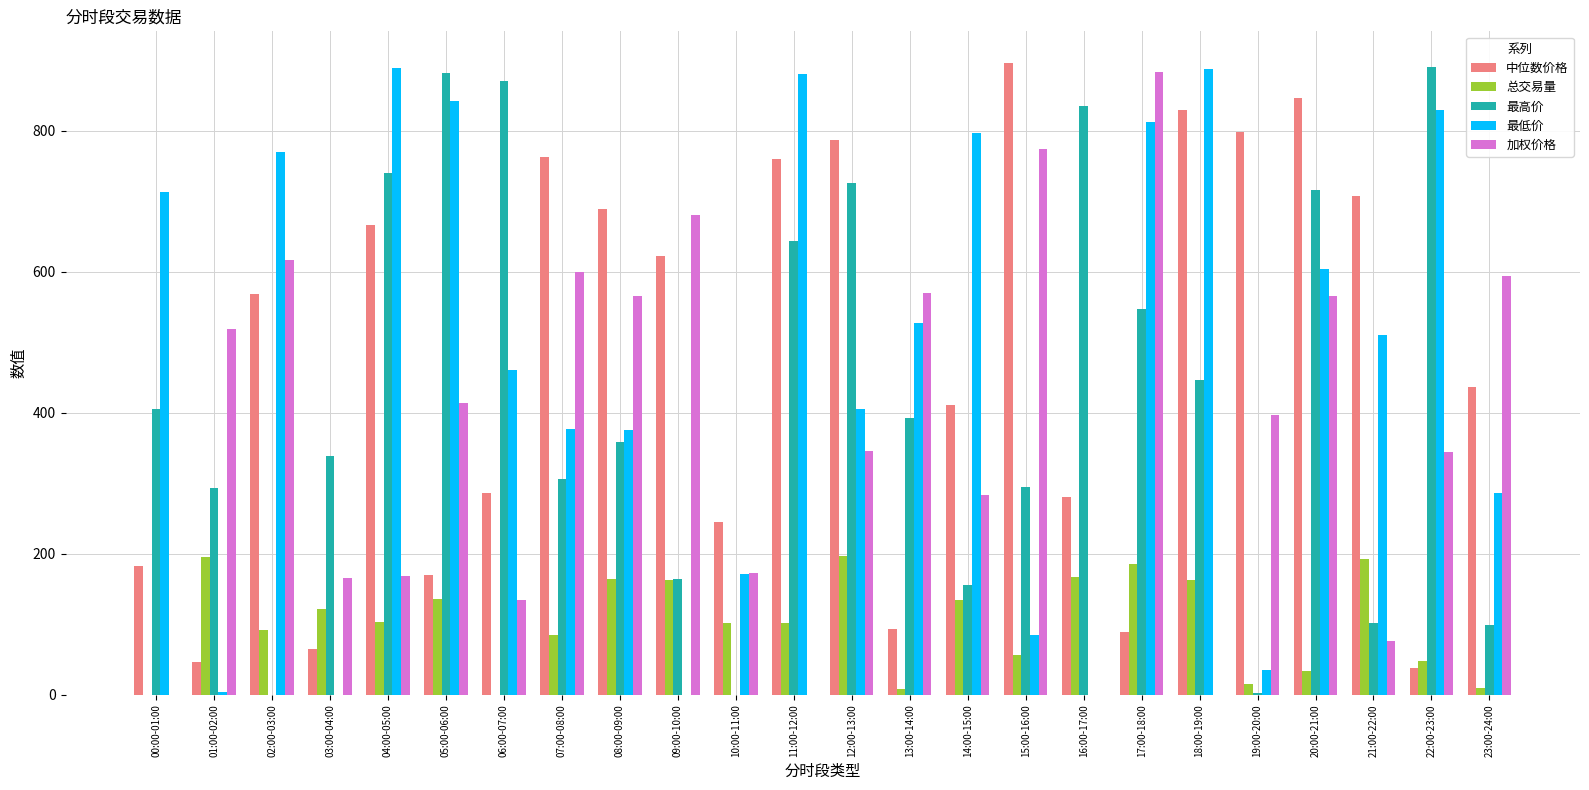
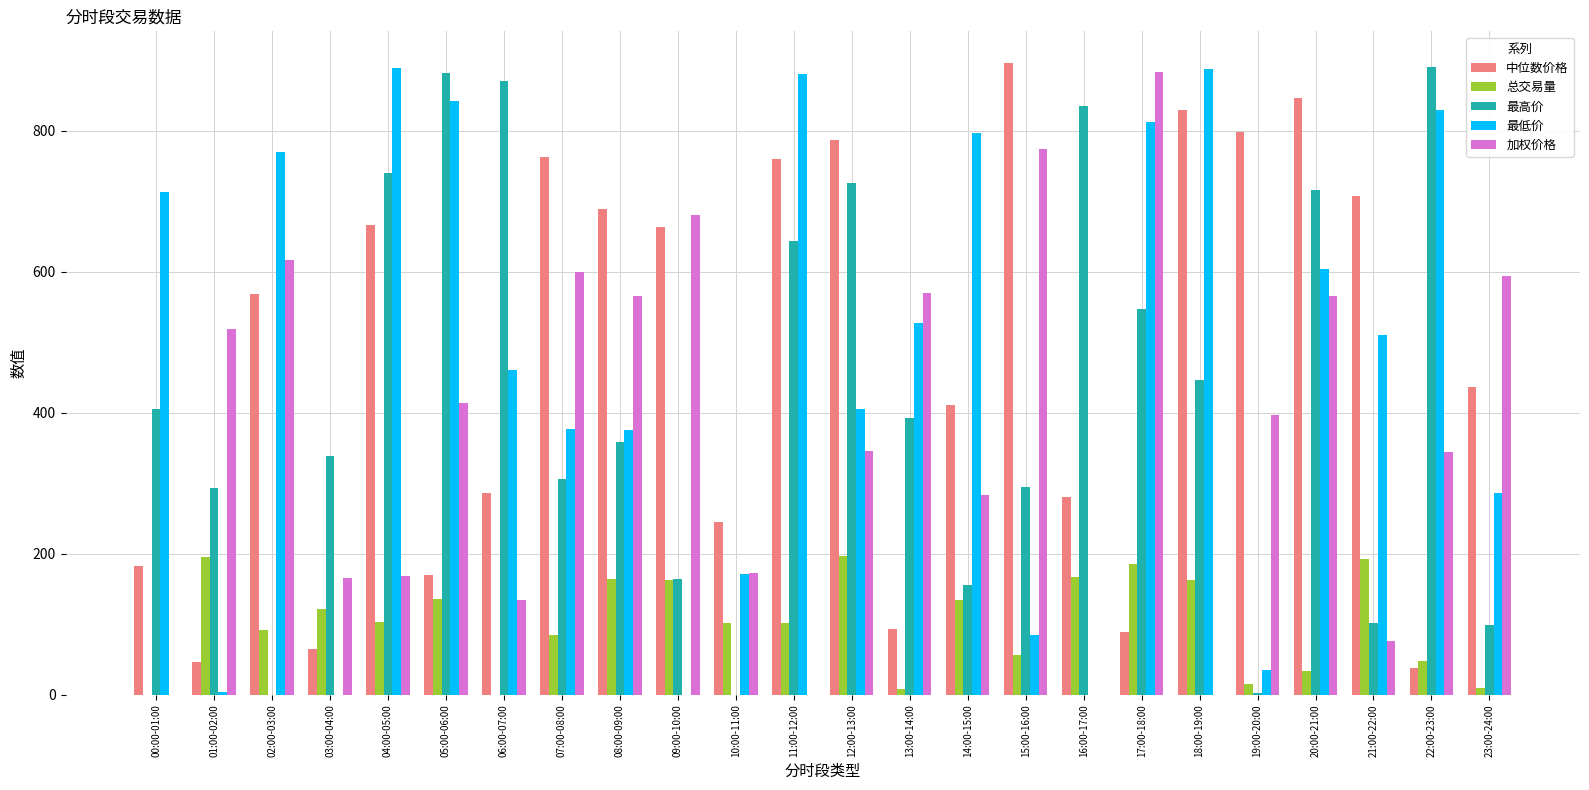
  {
    "中位数价格": {
      "00:00-01:00": 180,
      "01:00-02:00": 50,
      "02:00-03:00": 570,
      "03:00-04:00": 60,
      "04:00-05:00": 670,
      "05:00-06:00": 170,
      "06:00-07:00": 290,
      "07:00-08:00": 760,
      "08:00-09:00": 690,
-     "09:00-10:00": 620,
+     "09:00-10:00": 660,
      "10:00-11:00": 250,
      "11:00-12:00": 760,
      "12:00-13:00": 790,
      "13:00-14:00": 90,
      "14:00-15:00": 410,
      "15:00-16:00": 900,
      "16:00-17:00": 280,
      "17:00-18:00": 90,
      "18:00-19:00": 830,
      "19:00-20:00": 800,
      "20:00-21:00": 850,
      "21:00-22:00": 710,
      "22:00-23:00": 40,
      "23:00-24:00": 440
    },
    "总交易量": {
      "00:00-01:00": 0,
      "01:00-02:00": 200,
      "02:00-03:00": 90,
      "03:00-04:00": 120,
      "04:00-05:00": 100,
      "05:00-06:00": 140,
      "06:00-07:00": 0,
      "07:00-08:00": 90,
      "08:00-09:00": 160,
      "09:00-10:00": 160,
      "10:00-11:00": 100,
      "11:00-12:00": 100,
      "12:00-13:00": 200,
      "13:00-14:00": 10,
      "14:00-15:00": 130,
      "15:00-16:00": 60,
      "16:00-17:00": 170,
      "17:00-18:00": 190,
      "18:00-19:00": 160,
      "19:00-20:00": 20,
      "20:00-21:00": 30,
      "21:00-22:00": 190,
      "22:00-23:00": 50,
      "23:00-24:00": 10
    },
    "最高价": {
      "00:00-01:00": 400,
      "01:00-02:00": 290,
      "02:00-03:00": 0,
      "03:00-04:00": 340,
      "04:00-05:00": 740,
      "05:00-06:00": 880,
      "06:00-07:00": 870,
      "07:00-08:00": 310,
      "08:00-09:00": 360,
      "09:00-10:00": 160,
      "10:00-11:00": 0,
      "11:00-12:00": 640,
      "12:00-13:00": 730,
      "13:00-14:00": 390,
      "14:00-15:00": 160,
      "15:00-16:00": 300,
      "16:00-17:00": 840,
      "17:00-18:00": 550,
      "18:00-19:00": 450,
      "20:00-21:00": 720,
      "21:00-22:00": 100,
      "22:00-23:00": 890,
      "23:00-24:00": 100
    },
    "最低价": {
      "00:00-01:00": 710,
      "01:00-02:00": 0,
      "02:00-03:00": 770,
      "03:00-04:00": 0,
      "04:00-05:00": 890,
      "05:00-06:00": 840,
      "06:00-07:00": 460,
      "07:00-08:00": 380,
      "08:00-09:00": 380,
      "09:00-10:00": 0,
      "10:00-11:00": 170,
      "11:00-12:00": 880,
      "12:00-13:00": 410,
      "13:00-14:00": 530,
      "14:00-15:00": 800,
      "15:00-16:00": 80,
      "16:00-17:00": 0,
      "17:00-18:00": 810,
      "18:00-19:00": 890,
      "19:00-20:00": 40,
      "20:00-21:00": 600,
      "21:00-22:00": 510,
      "22:00-23:00": 830,
      "23:00-24:00": 290
    },
    "加权价格": {
      "00:00-01:00": 0,
      "01:00-02:00": 520,
      "02:00-03:00": 620,
      "03:00-04:00": 170,
      "04:00-05:00": 170,
      "05:00-06:00": 410,
      "06:00-07:00": 130,
      "07:00-08:00": 600,
      "08:00-09:00": 560,
      "09:00-10:00": 680,
      "10:00-11:00": 170,
      "11:00-12:00": 0,
      "12:00-13:00": 350,
      "13:00-14:00": 570,
      "14:00-15:00": 280,
      "15:00-16:00": 770,
      "16:00-17:00": 0,
      "17:00-18:00": 880,
      "18:00-19:00": 0,
      "19:00-20:00": 400,
      "20:00-21:00": 560,
      "21:00-22:00": 80,
      "22:00-23:00": 340,
      "23:00-24:00": 590
    }
  }
